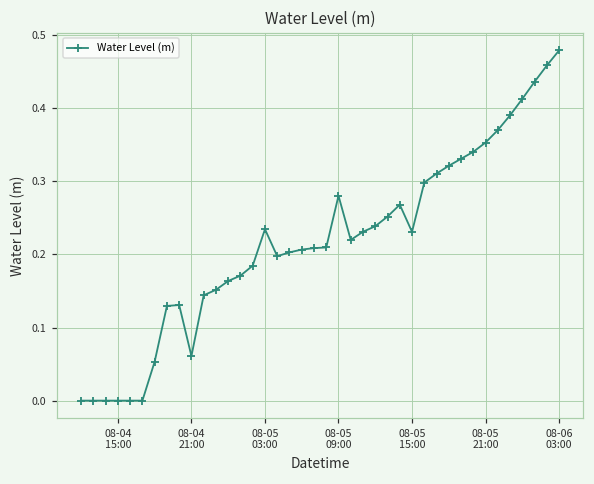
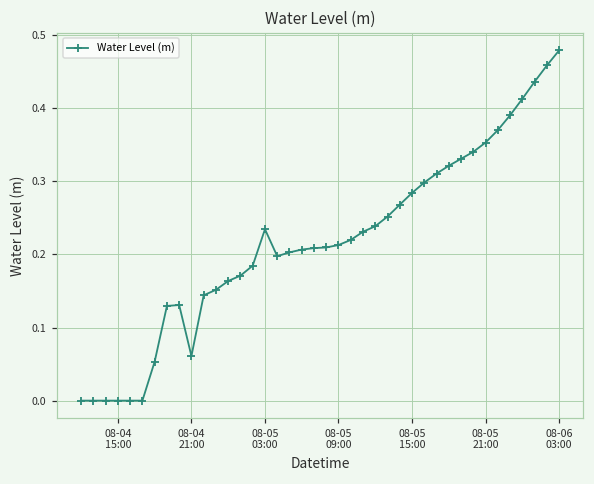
  {
    "08-04 15:00": 0.00,
    "08-04 21:00": 0.06,
    "08-05 03:00": 0.23,
-   "08-05 09:00": 0.28,
-   "08-05 15:00": 0.23,
+   "08-05 09:00": 0.21,
+   "08-05 15:00": 0.28,
    "08-05 21:00": 0.35,
    "08-06 03:00": 0.48
  }
